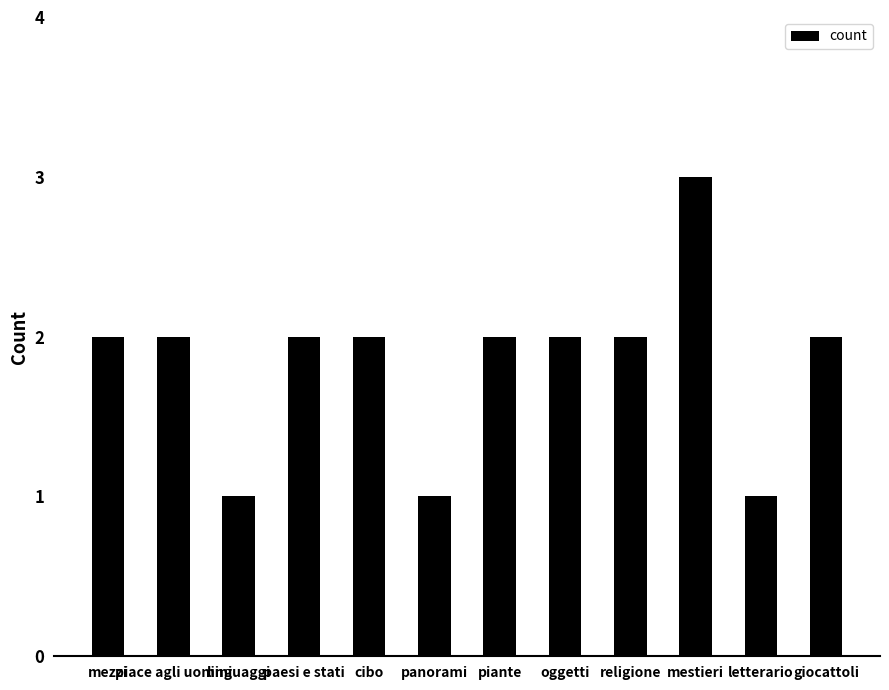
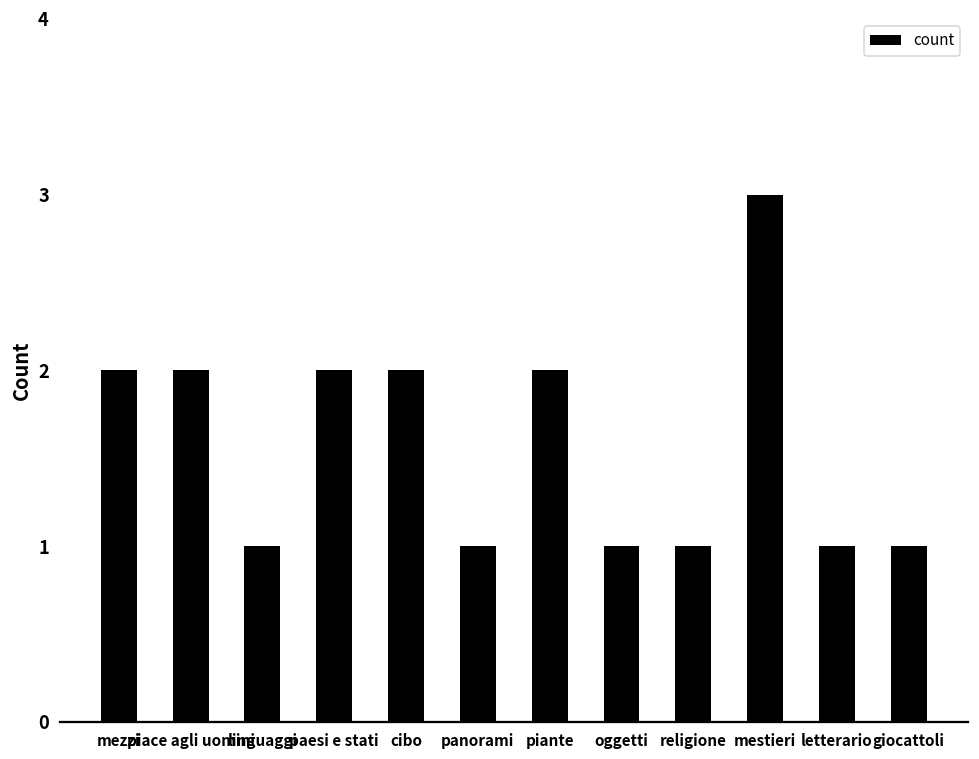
  {
    "paesi e stati": 2,
    "cibo": 2,
    "panorami": 1,
    "piante": 2,
-   "oggetti": 2,
-   "religione": 2,
+   "oggetti": 1,
+   "religione": 1,
    "mestieri": 3,
    "letterario": 1,
-   "giocattoli": 2
+   "giocattoli": 1
  }
